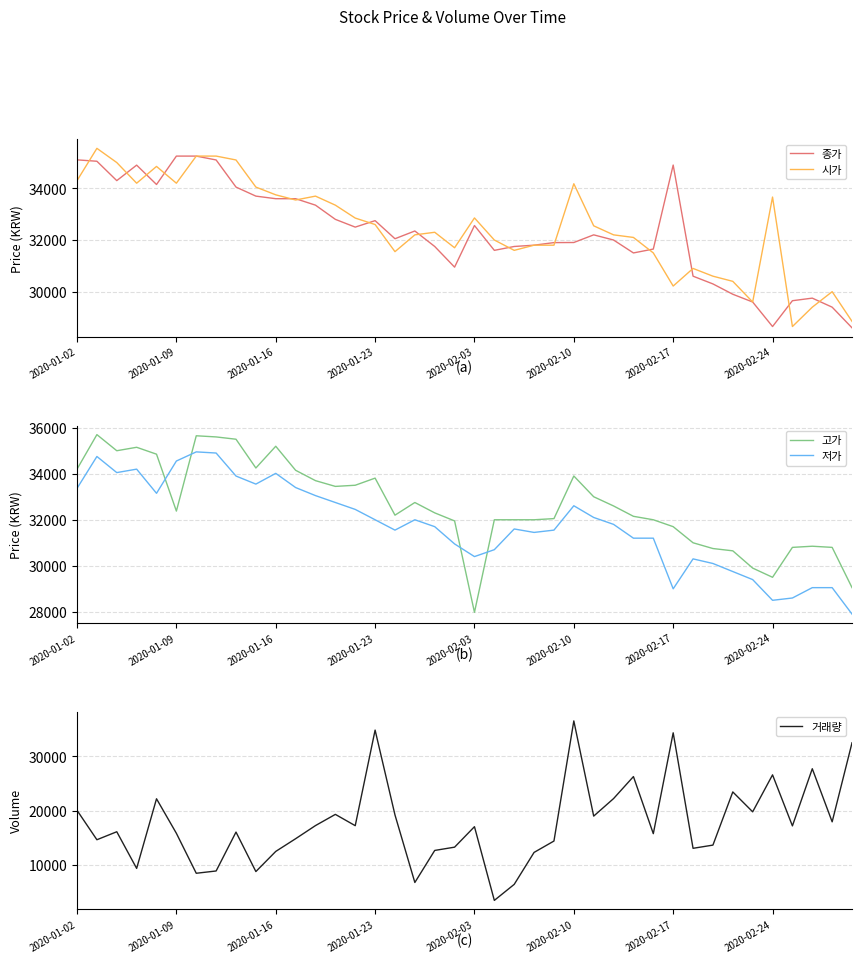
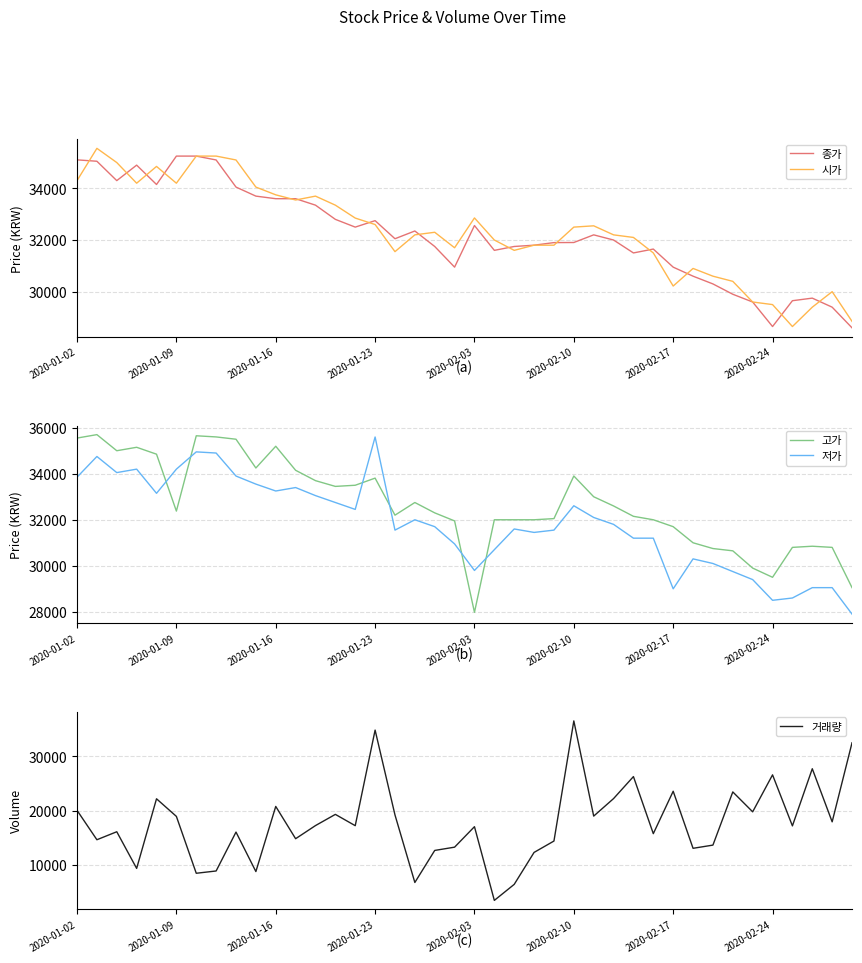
  {
    "(a)": {
      "종가": {
        "2020-01-02": 35100,
        "2020-01-09": 35300,
        "2020-01-16": 33600,
        "2020-01-23": 32800,
        "2020-02-03": 32600,
        "2020-02-10": 31900,
-       "2020-02-17": 34900,
+       "2020-02-17": 31000,
        "2020-02-24": 28700
      },
      "시가": {
        "2020-01-02": 34300,
        "2020-01-09": 34200,
        "2020-01-16": 33800,
        "2020-01-23": 32600,
        "2020-02-03": 32900,
-       "2020-02-10": 34200,
+       "2020-02-10": 32500,
        "2020-02-17": 30200,
-       "2020-02-24": 33700
+       "2020-02-24": 29500
      }
    },
    "(b)": {
      "고가": {
-       "2020-01-02": 34200,
+       "2020-01-02": 35600,
        "2020-01-09": 32400,
        "2020-01-16": 35200,
        "2020-01-23": 33800,
        "2020-02-03": 28000,
        "2020-02-10": 33900,
        "2020-02-17": 31700,
        "2020-02-24": 29500
      },
      "저가": {
-       "2020-01-02": 33400,
-       "2020-01-09": 34600,
-       "2020-01-16": 34000,
-       "2020-01-23": 32000,
-       "2020-02-03": 30400,
+       "2020-01-02": 33900,
+       "2020-01-09": 34200,
+       "2020-01-16": 33300,
+       "2020-01-23": 35600,
+       "2020-02-03": 29800,
        "2020-02-10": 32600,
        "2020-02-17": 29000,
        "2020-02-24": 28500
      }
    },
    "(c)": {
      "2020-01-02": 20000,
-     "2020-01-09": 16000,
-     "2020-01-16": 12000,
+     "2020-01-09": 19000,
+     "2020-01-16": 21000,
      "2020-01-23": 35000,
      "2020-02-03": 17000,
      "2020-02-10": 37000,
-     "2020-02-17": 34000,
+     "2020-02-17": 24000,
      "2020-02-24": 27000
    }
  }
